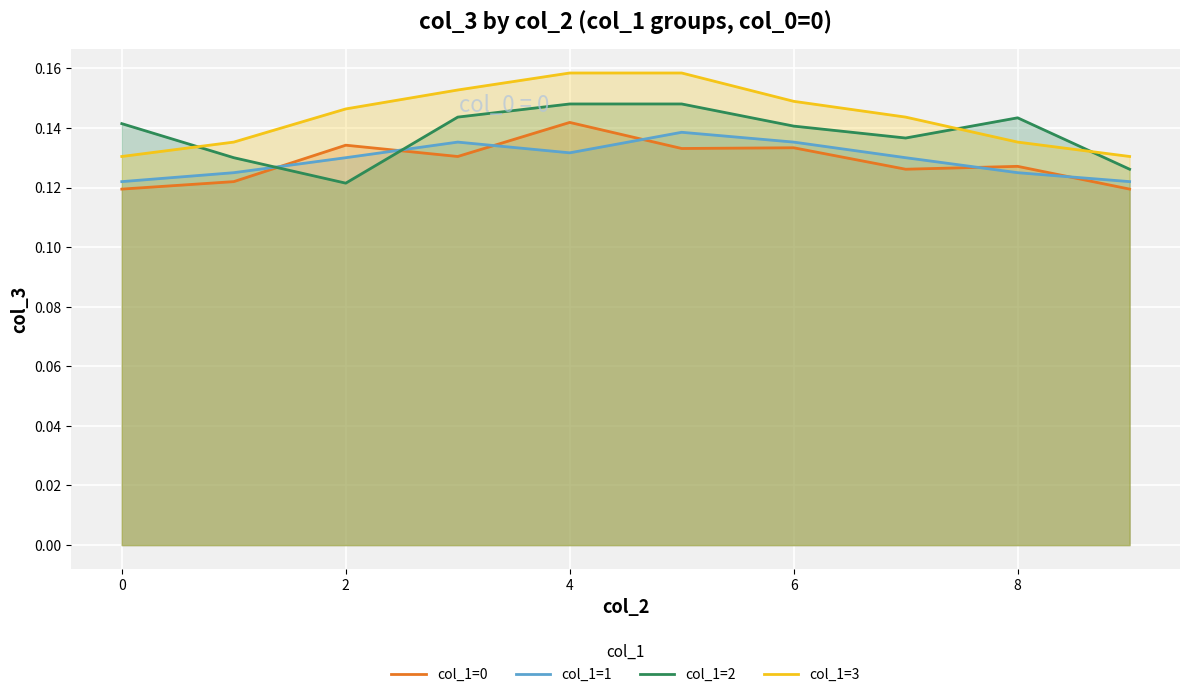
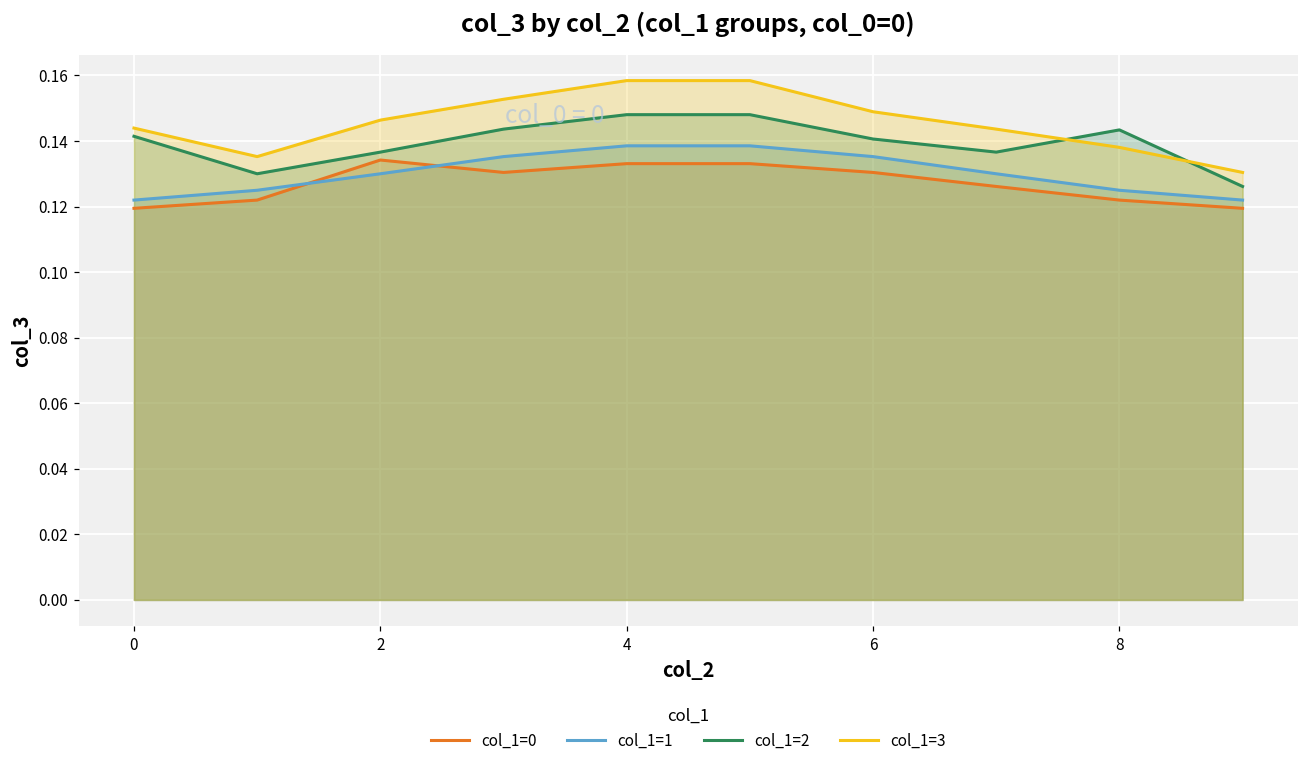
  {
    "col_1=0": {
      "0": 0.119,
      "2": 0.134,
-     "4": 0.142,
-     "6": 0.133,
-     "8": 0.127
+     "4": 0.133,
+     "6": 0.130,
+     "8": 0.122
    },
    "col_1=1": {
      "0": 0.122,
      "2": 0.130,
-     "4": 0.132,
+     "4": 0.139,
      "6": 0.135,
      "8": 0.125
    },
    "col_1=2": {
      "0": 0.141,
-     "2": 0.121,
+     "2": 0.137,
      "4": 0.148,
      "6": 0.141,
      "8": 0.143
    },
    "col_1=3": {
-     "0": 0.130,
+     "0": 0.144,
      "2": 0.146,
      "4": 0.158,
      "6": 0.149,
-     "8": 0.135
+     "8": 0.138
    }
  }
